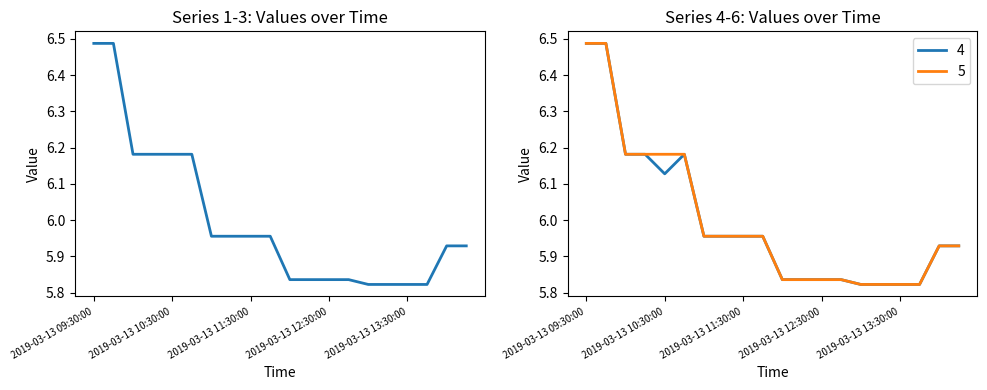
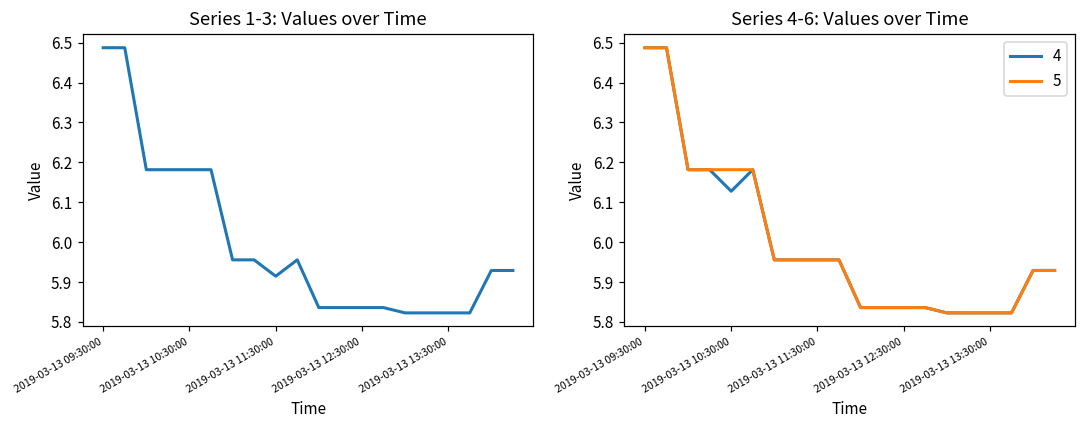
  {
    "Series 1-3: Values over Time": {
      "2019-03-13 09:30:00": 6.49,
      "2019-03-13 10:30:00": 6.18,
-     "2019-03-13 11:30:00": 5.96,
+     "2019-03-13 11:30:00": 5.91,
      "2019-03-13 12:30:00": 5.84,
      "2019-03-13 13:30:00": 5.82
    },
    "Series 4-6: Values over Time": {
      "4": {
        "2019-03-13 10:30:00": 6.13
      },
      "5": {
        "2019-03-13 10:30:00": 6.18
      }
    }
  }
